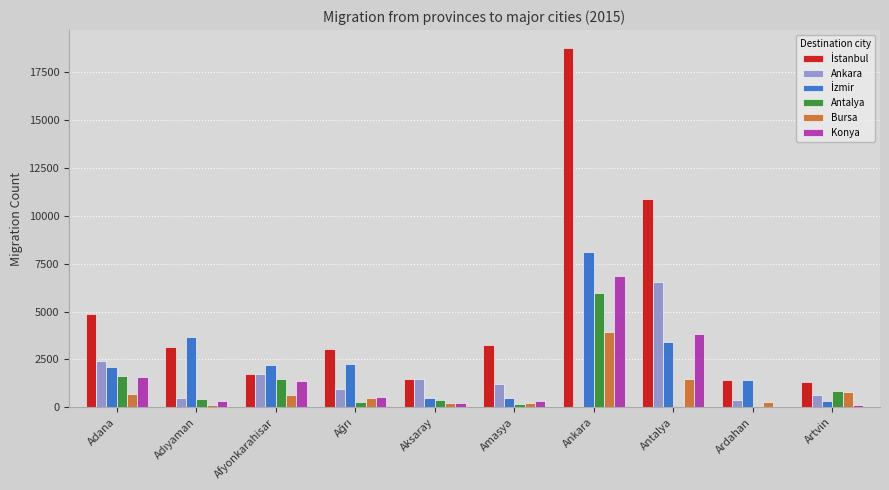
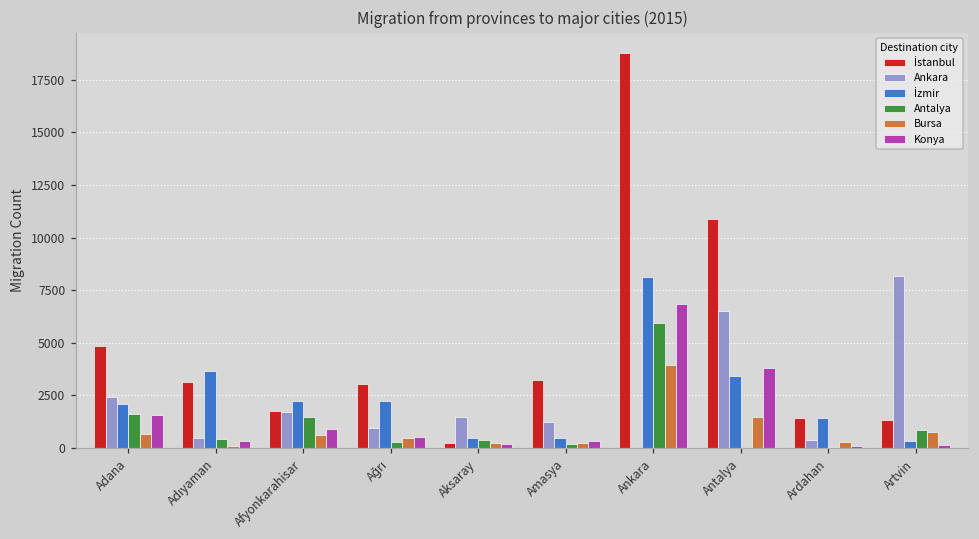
  {
    "İstanbul": {
      "Adana": 4900,
      "Adıyaman": 3100,
      "Afyonkarahisar": 1800,
      "Ağrı": 3000,
-     "Aksaray": 1500,
+     "Aksaray": 300,
      "Amasya": 3200,
      "Ankara": 18800,
      "Antalya": 10900,
      "Ardahan": 1400,
      "Artvin": 1300
    },
    "Ankara": {
      "Adana": 2400,
      "Adıyaman": 500,
      "Afyonkarahisar": 1700,
      "Ağrı": 1000,
      "Aksaray": 1500,
      "Amasya": 1200,
      "Ankara": 0,
      "Antalya": 6500,
      "Ardahan": 400,
-     "Artvin": 600
+     "Artvin": 8200
    },
    "İzmir": {
      "Adana": 2100,
      "Adıyaman": 3700,
      "Afyonkarahisar": 2200,
      "Ağrı": 2200,
      "Aksaray": 500,
      "Amasya": 500,
      "Ankara": 8100,
      "Antalya": 3400,
      "Ardahan": 1400,
      "Artvin": 300
    },
    "Antalya": {
      "Adana": 1600,
      "Adıyaman": 400,
      "Afyonkarahisar": 1500,
      "Ağrı": 300,
      "Aksaray": 400,
      "Amasya": 200,
      "Ankara": 5900,
      "Antalya": 0,
      "Artvin": 900
    },
    "Bursa": {
      "Adana": 700,
      "Afyonkarahisar": 600,
      "Ağrı": 500,
      "Aksaray": 200,
      "Amasya": 200,
      "Ankara": 3900,
      "Antalya": 1500,
      "Ardahan": 300,
      "Artvin": 800
    },
    "Konya": {
      "Adana": 1600,
      "Adıyaman": 300,
-     "Afyonkarahisar": 1400,
+     "Afyonkarahisar": 900,
      "Ağrı": 500,
      "Aksaray": 200,
      "Amasya": 300,
      "Ankara": 6800,
      "Antalya": 3800
    }
  }
